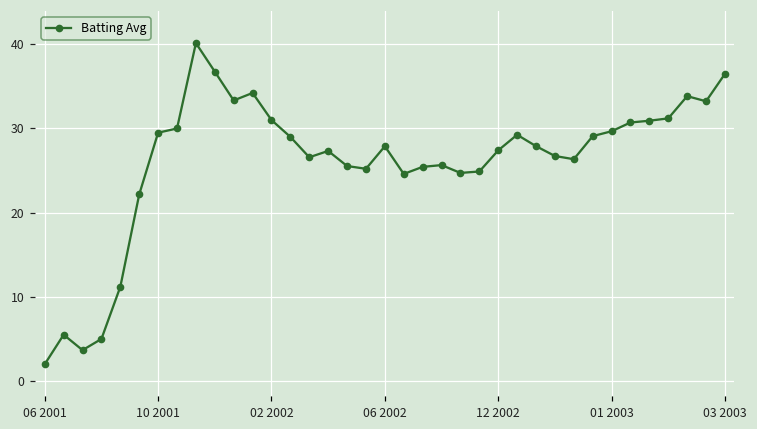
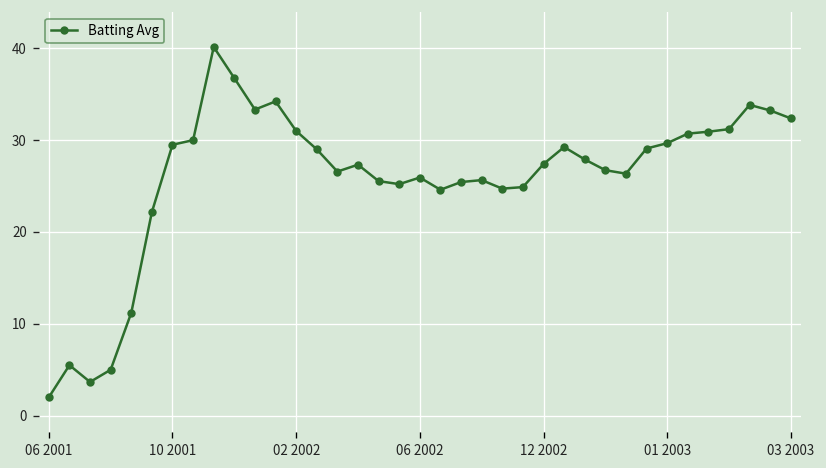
  {
    "06 2001": 2,
    "10 2001": 30,
    "02 2002": 31,
-   "06 2002": 28,
+   "06 2002": 26,
    "12 2002": 27,
    "01 2003": 30,
-   "03 2003": 36
+   "03 2003": 32
  }
